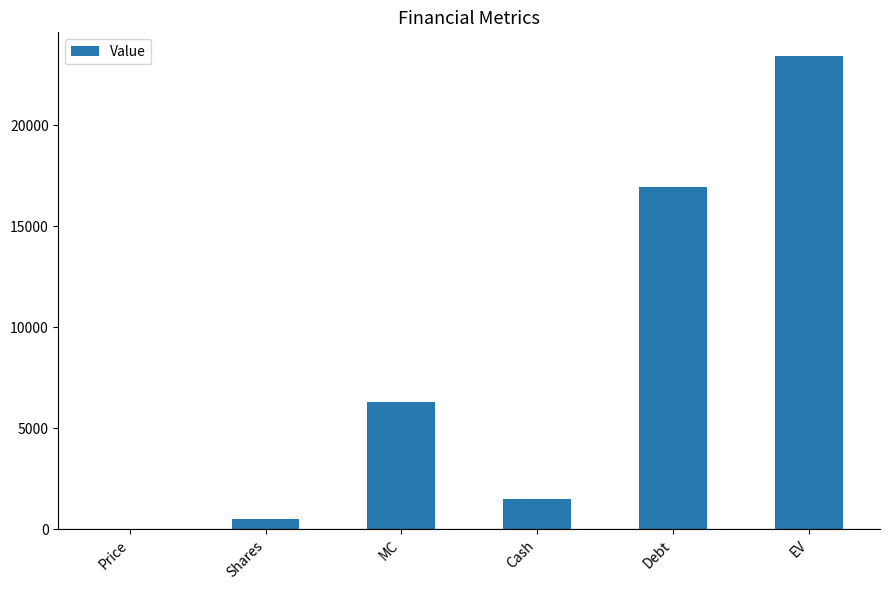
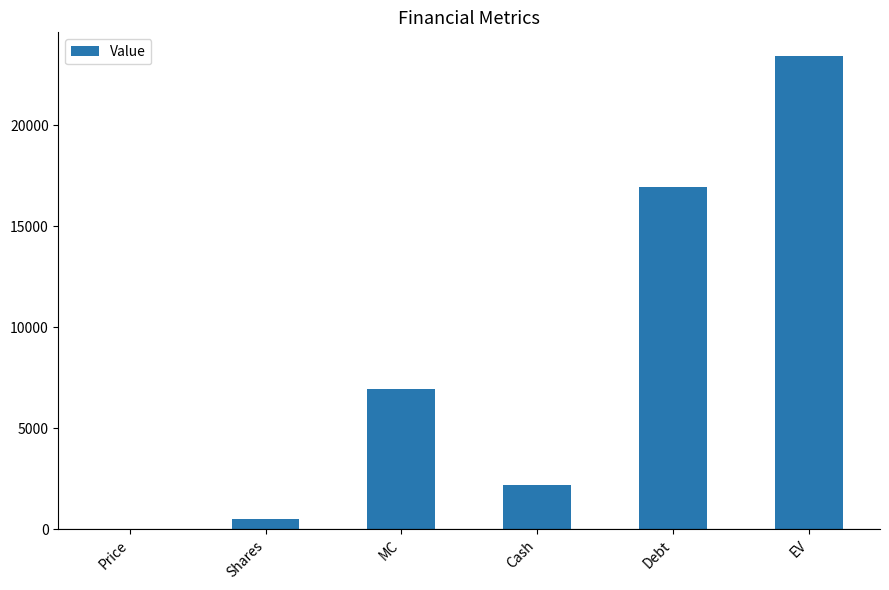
  {
    "Shares": 500,
-   "MC": 6300,
-   "Cash": 1500,
+   "MC": 6900,
+   "Cash": 2200,
    "Debt": 16900,
    "EV": 23400
  }
